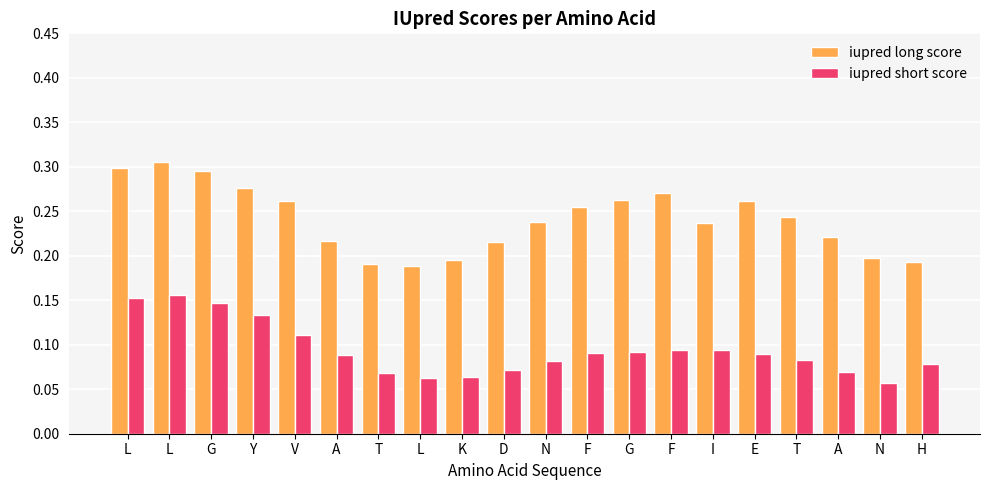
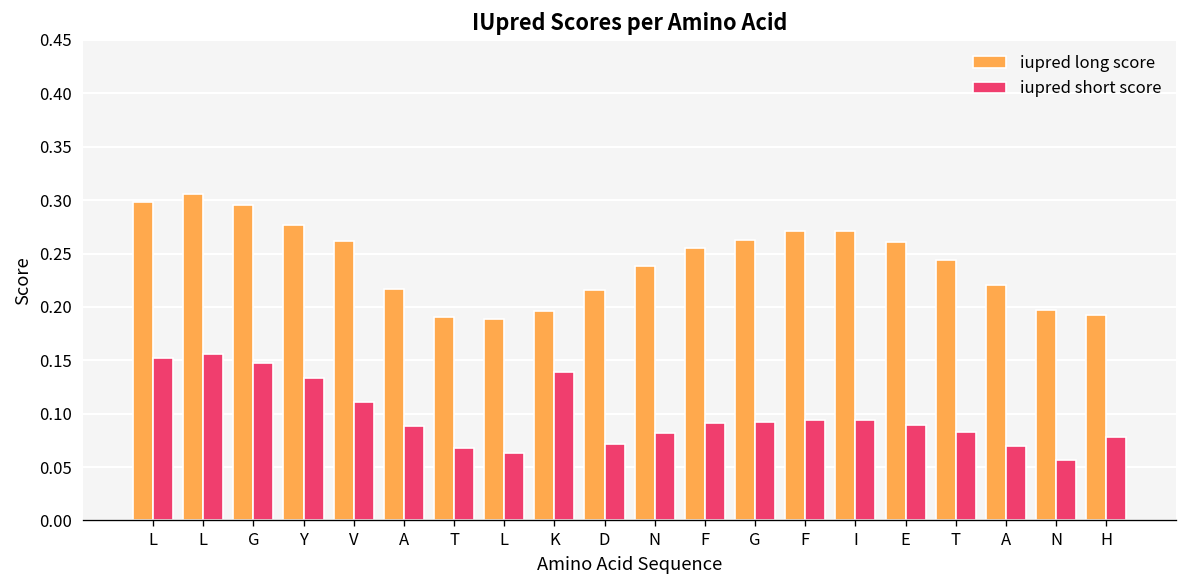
  {
    "iupred long score": {
      "Y": 0.28,
      "V": 0.26,
      "K": 0.20,
      "D": 0.22,
-     "I": 0.24,
+     "I": 0.27,
      "E": 0.26,
      "H": 0.19
    },
    "iupred short score": {
      "Y": 0.13,
      "V": 0.11,
-     "K": 0.06,
+     "K": 0.14,
      "D": 0.07,
      "I": 0.09,
      "E": 0.09,
      "H": 0.08
    }
  }
